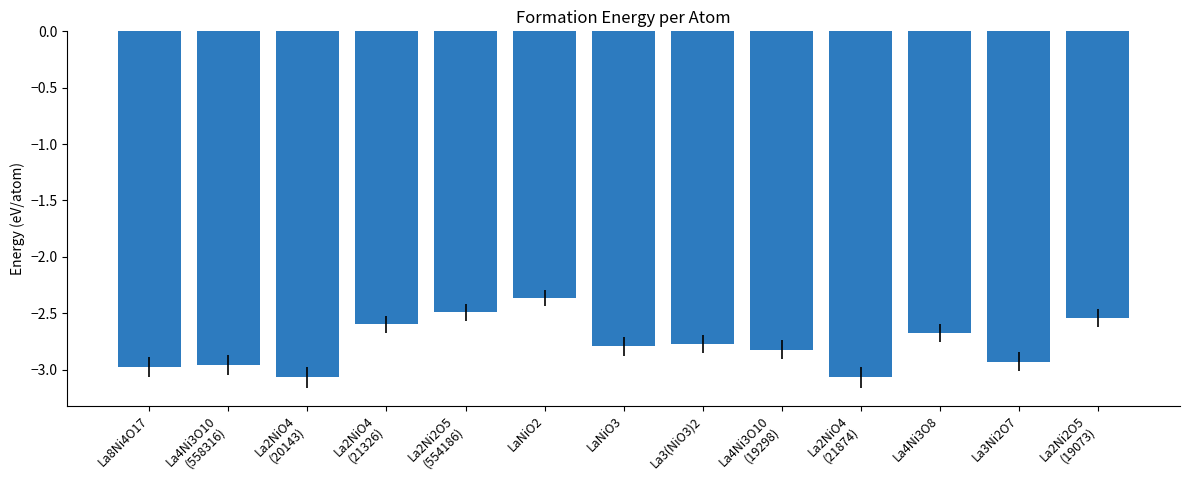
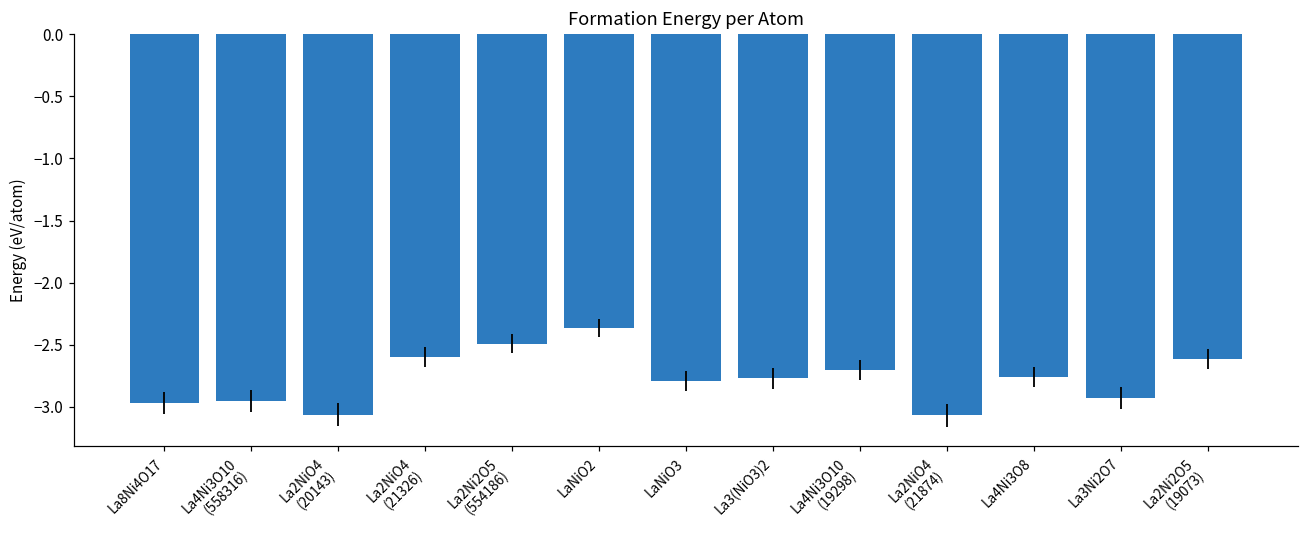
  {
    "La8Ni4O17": -2.97,
    "La4Ni3O10 (558316)": -2.96,
    "La2NiO4 (20143)": -3.07,
    "La2NiO4 (21326)": -2.60,
    "La2Ni2O5 (554186)": -2.49,
    "LaNiO2": -2.37,
    "LaNiO3": -2.79,
    "La3(NiO3)2": -2.77,
-   "La4Ni3O10 (19298)": -2.82,
+   "La4Ni3O10 (19298)": -2.70,
    "La2NiO4 (21874)": -3.07,
-   "La4Ni3O8": -2.68,
+   "La4Ni3O8": -2.76,
    "La3Ni2O7": -2.93,
-   "La2Ni2O5 (19073)": -2.54
+   "La2Ni2O5 (19073)": -2.62
  }
